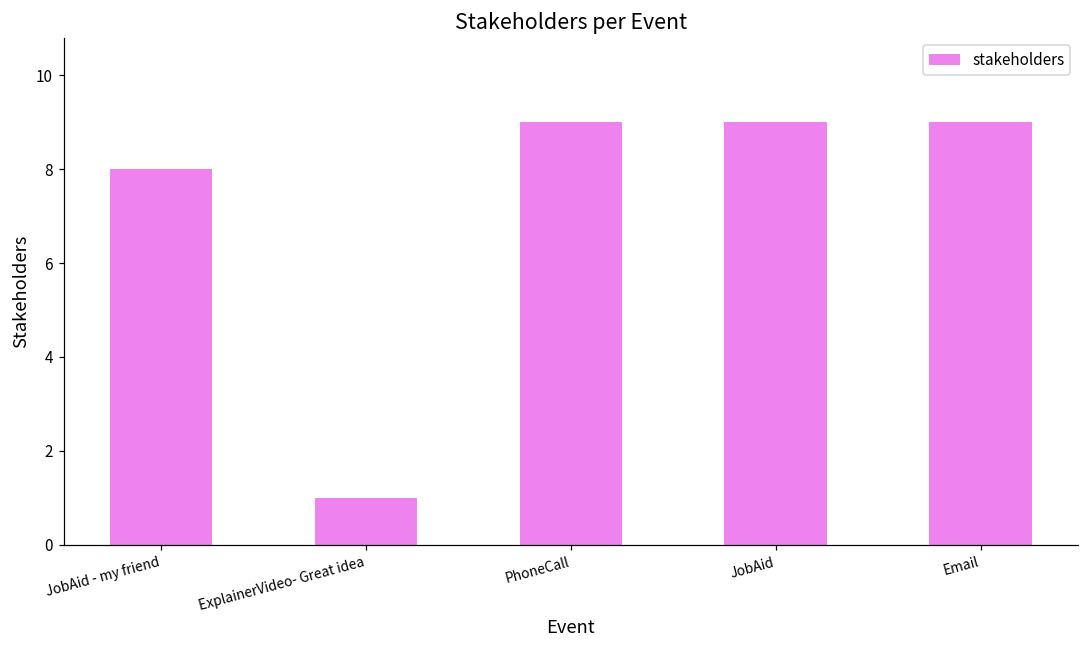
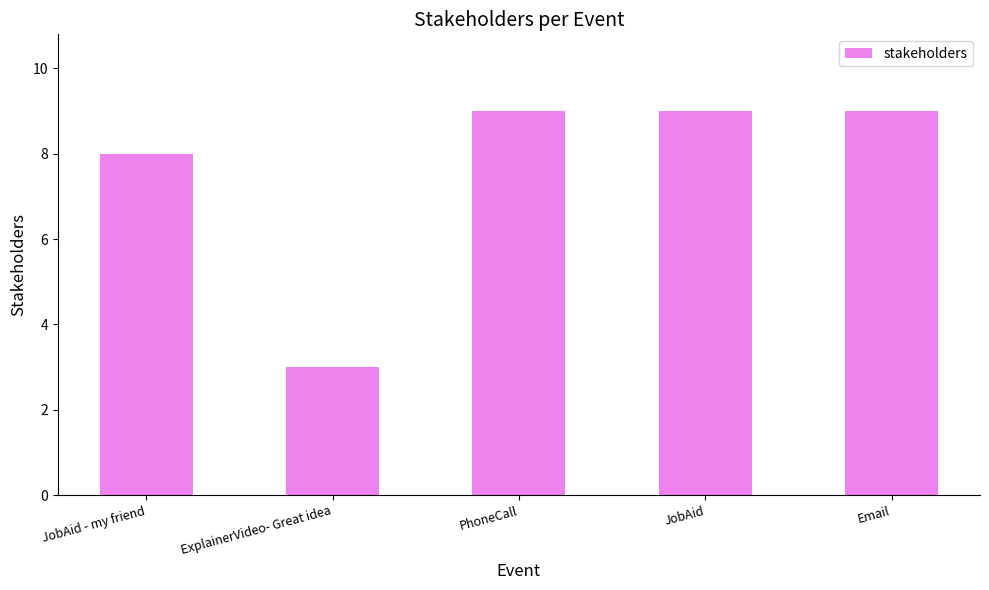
  {
    "JobAid - my friend": 8,
-   "ExplainerVideo- Great idea": 1,
+   "ExplainerVideo- Great idea": 3,
    "PhoneCall": 9,
    "JobAid": 9,
    "Email": 9
  }
